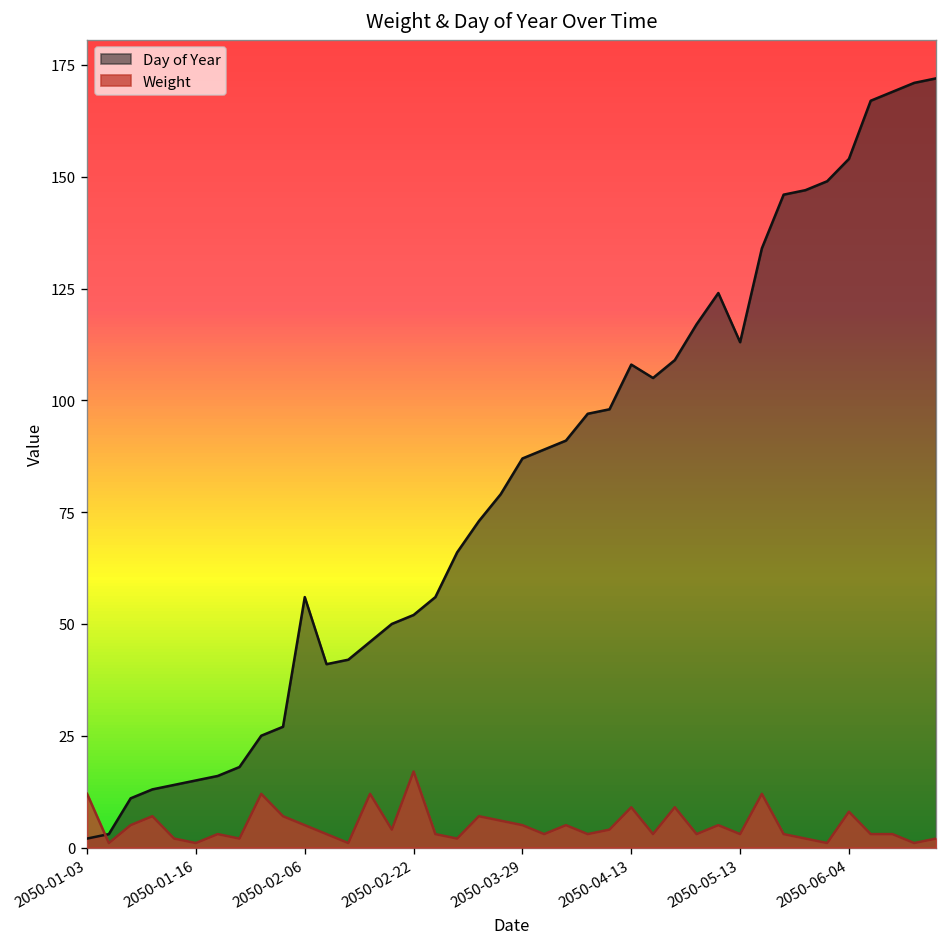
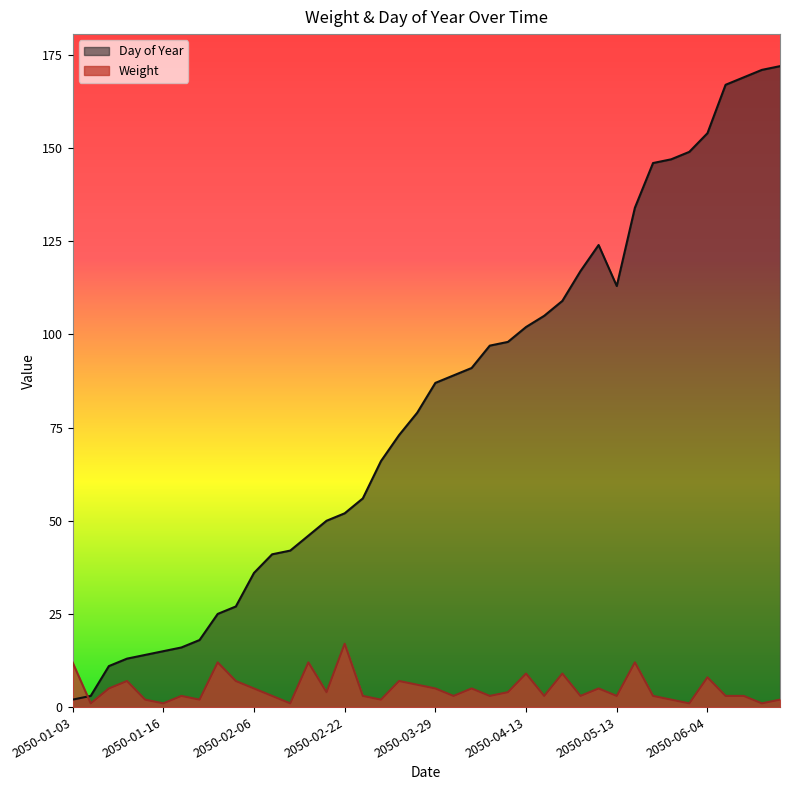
  {
    "Day of Year": {
      "2050-01-03": 2,
      "2050-01-16": 15,
-     "2050-02-06": 56,
+     "2050-02-06": 36,
      "2050-02-22": 52,
      "2050-03-29": 87,
-     "2050-04-13": 108,
+     "2050-04-13": 102,
      "2050-05-13": 113,
      "2050-06-04": 154
    },
    "Weight": {
      "2050-01-03": 12,
      "2050-01-16": 1,
      "2050-02-06": 5,
      "2050-02-22": 17,
      "2050-03-29": 5,
      "2050-04-13": 9,
      "2050-05-13": 3,
      "2050-06-04": 8
    }
  }
